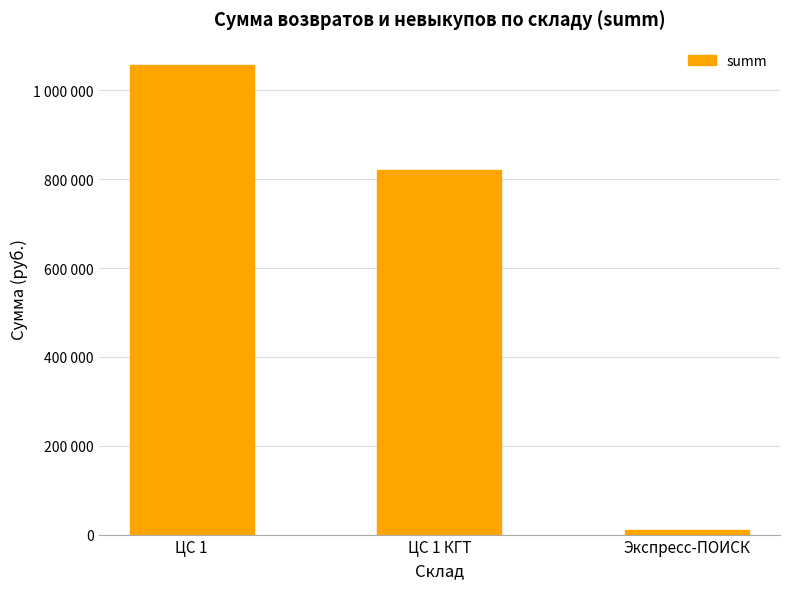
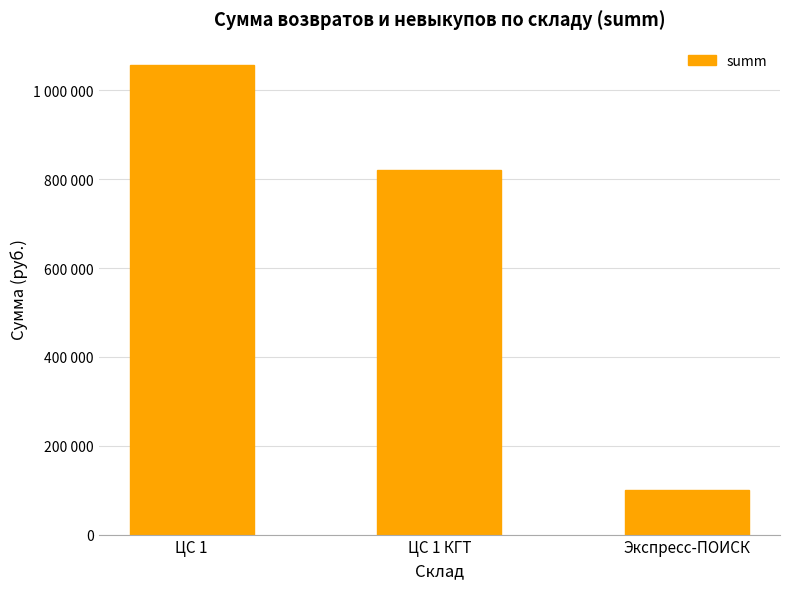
  {
    "ЦС 1": 1060000,
    "ЦС 1 КГТ": 820000,
-   "Экспресс-ПОИСК": 10000
+   "Экспресс-ПОИСК": 100000
  }
